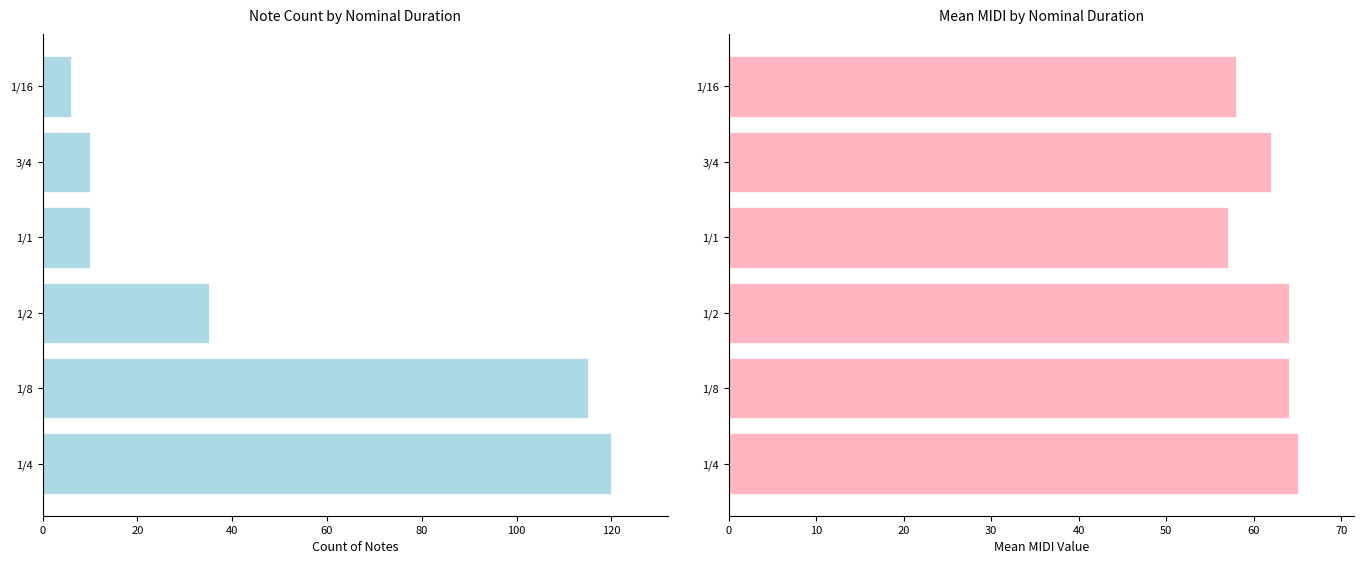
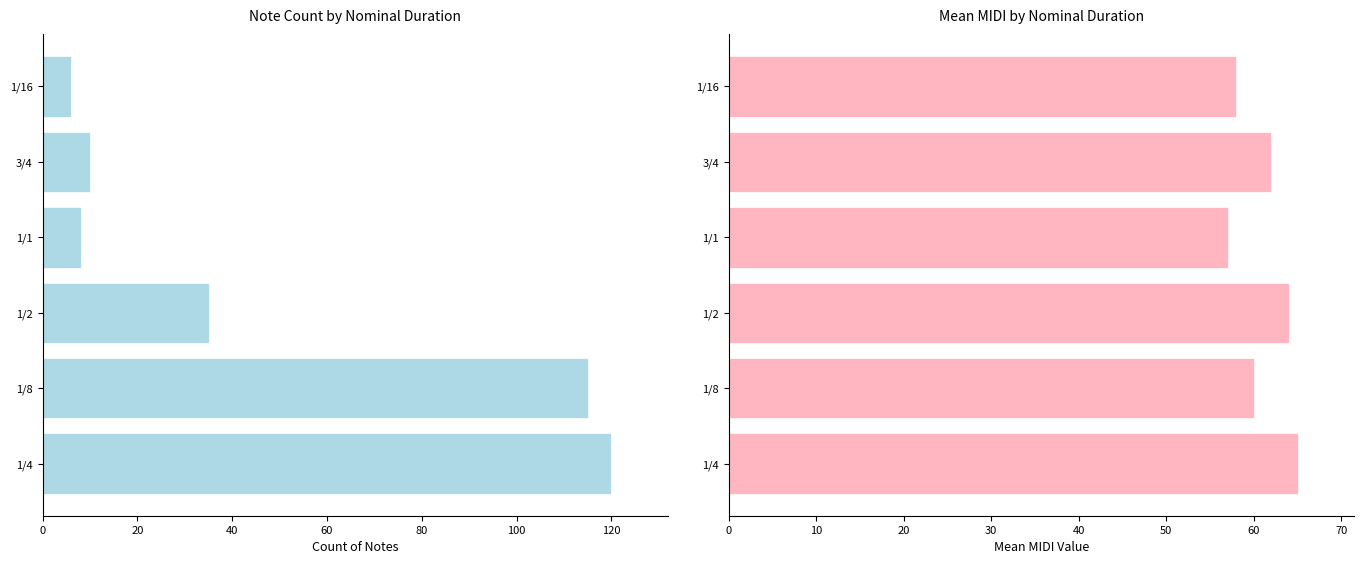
  {
    "Note Count by Nominal Duration": {
      "1/16": 6,
      "3/4": 10,
-     "1/1": 10,
+     "1/1": 8,
      "1/2": 35,
      "1/8": 115,
      "1/4": 120
    },
    "Mean MIDI by Nominal Duration": {
      "1/16": 58,
      "3/4": 62,
      "1/1": 57,
      "1/2": 64,
-     "1/8": 64,
+     "1/8": 60,
      "1/4": 65
    }
  }
